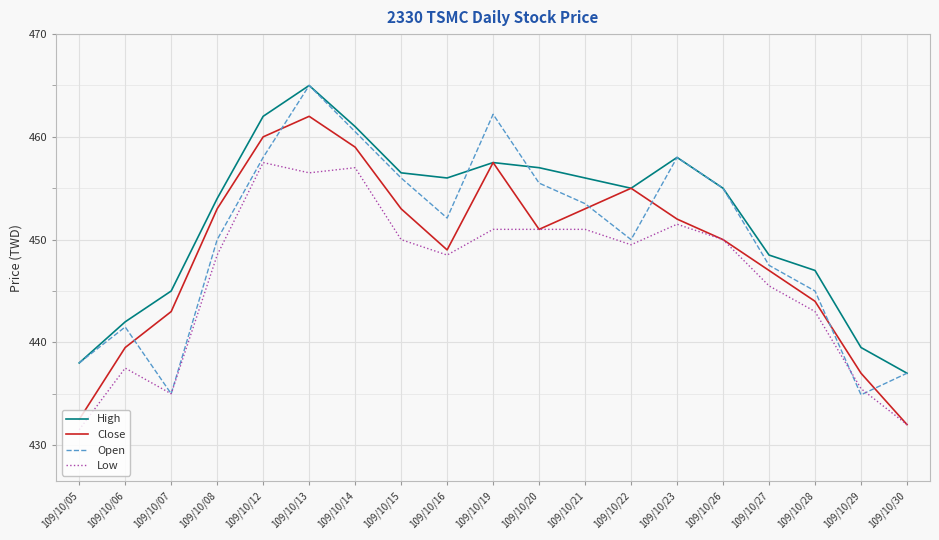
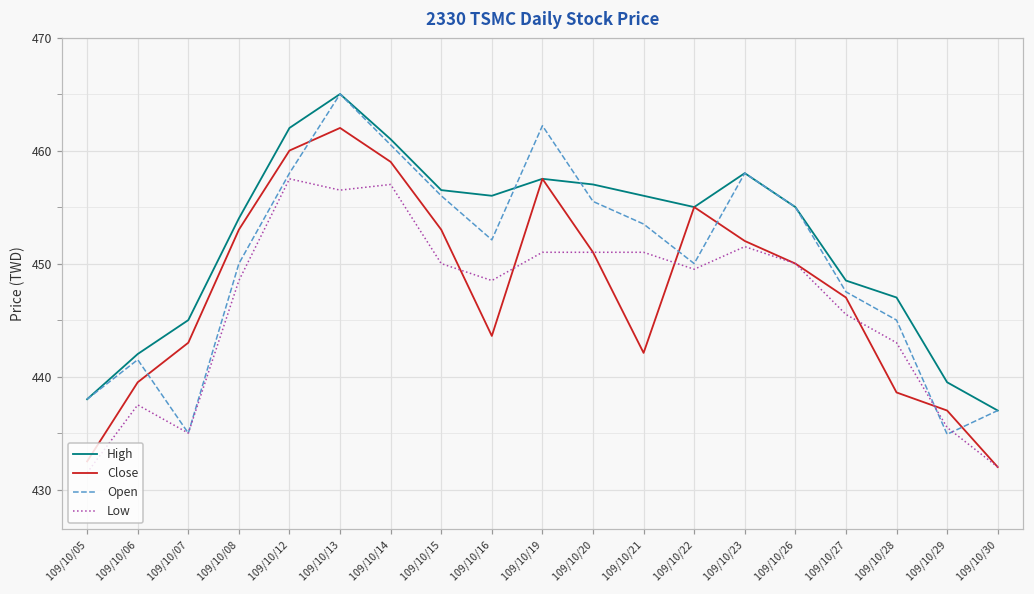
  {
    "High": {
      "109/10/06": 442.0,
      "109/10/07": 445.0,
      "109/10/08": 454.0,
      "109/10/12": 462.0,
      "109/10/14": 461.0,
      "109/10/15": 456.5,
      "109/10/16": 456.0,
      "109/10/20": 457.0,
      "109/10/21": 456.0,
      "109/10/27": 448.5,
      "109/10/28": 447.0,
      "109/10/29": 439.5
    },
    "Close": {
      "109/10/06": 439.5,
      "109/10/07": 443.0,
      "109/10/08": 453.0,
      "109/10/12": 460.0,
      "109/10/13": 462.0,
      "109/10/14": 459.0,
      "109/10/15": 453.0,
-     "109/10/16": 449.0,
-     "109/10/21": 453.0,
+     "109/10/16": 443.6,
+     "109/10/21": 442.1,
      "109/10/23": 452.0,
      "109/10/27": 447.0,
-     "109/10/28": 444.0,
+     "109/10/28": 438.6,
      "109/10/29": 437.0
    },
    "Open": {
      "109/10/06": 441.5,
      "109/10/08": 450.0,
      "109/10/12": 458.0,
      "109/10/14": 460.5,
      "109/10/15": 456.0,
      "109/10/16": 452.1,
      "109/10/19": 462.2,
      "109/10/20": 455.5,
      "109/10/21": 453.5,
      "109/10/22": 450.0,
      "109/10/27": 447.5,
      "109/10/28": 445.0,
      "109/10/29": 434.9
    },
    "Low": {
      "109/10/06": 437.5,
      "109/10/08": 448.5,
      "109/10/12": 457.5,
      "109/10/13": 456.5,
      "109/10/14": 457.0,
      "109/10/15": 450.0,
      "109/10/16": 448.5,
      "109/10/19": 451.0,
      "109/10/21": 451.0,
      "109/10/22": 449.5,
      "109/10/23": 451.5,
      "109/10/27": 445.5,
      "109/10/28": 443.0,
      "109/10/29": 435.5
    }
  }
